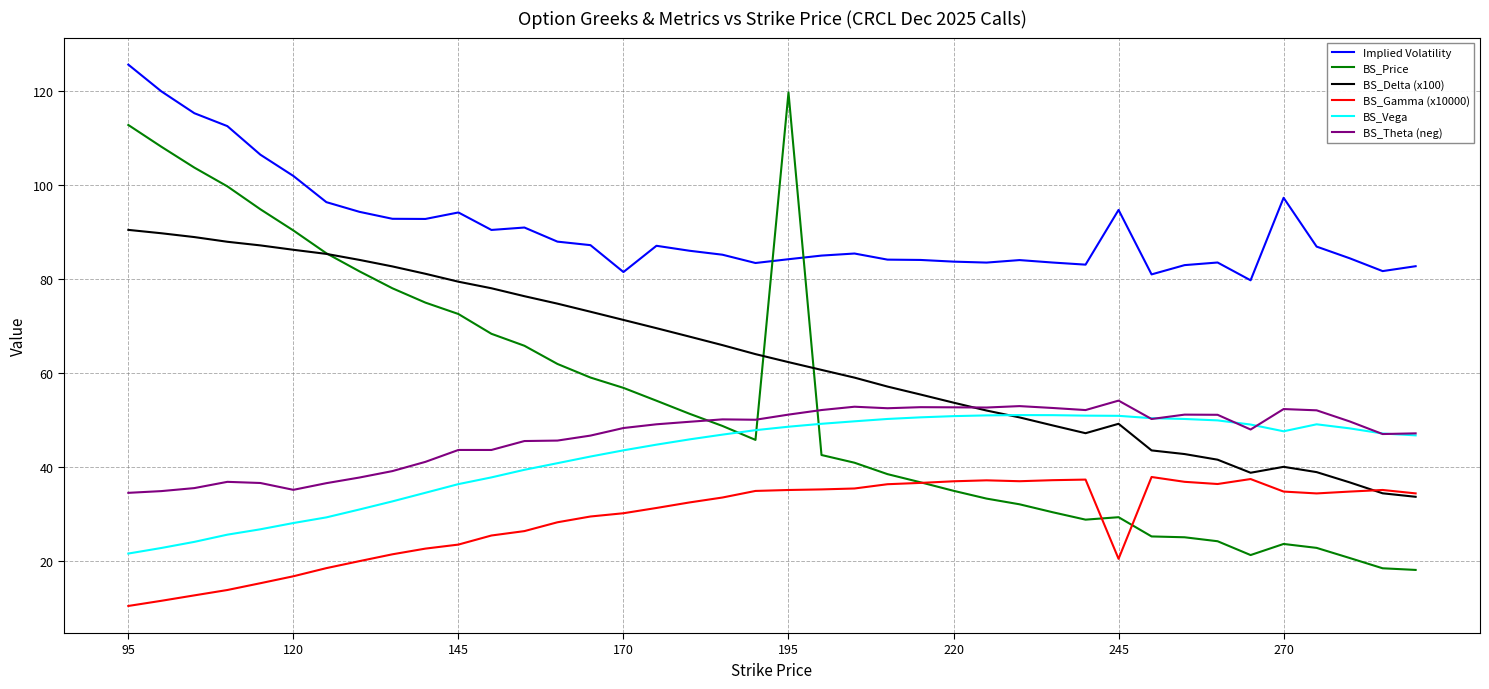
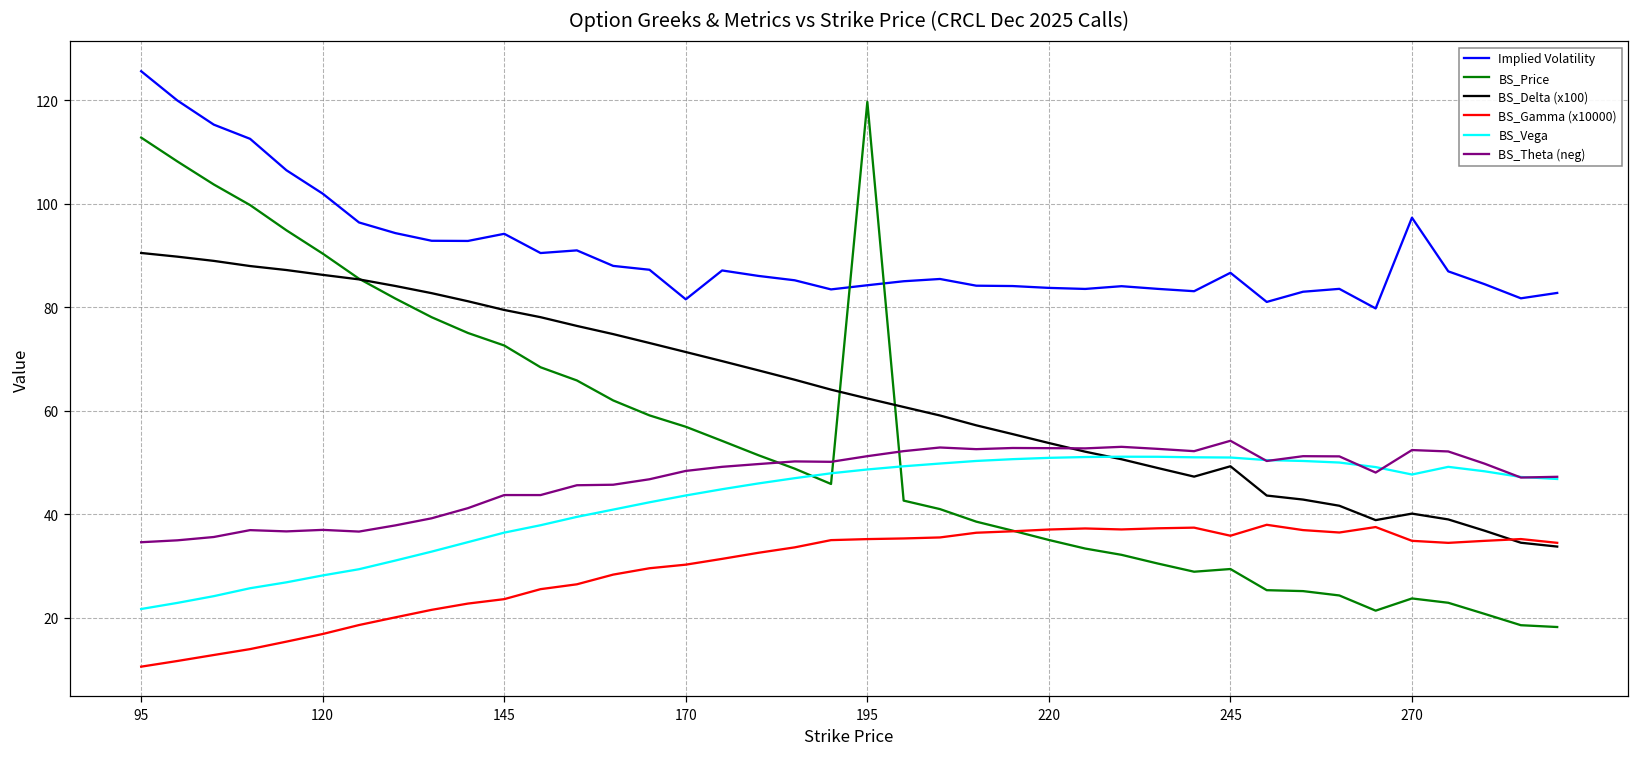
  {
    "Implied Volatility": {
      "95": 126,
      "120": 102,
      "145": 94,
      "170": 82,
      "195": 84,
      "220": 84,
-     "245": 95,
+     "245": 87,
      "270": 97
    },
    "BS_Price": {
      "95": 113,
      "120": 90,
      "145": 73,
      "170": 57,
      "195": 120,
      "220": 35,
      "245": 29,
      "270": 24
    },
    "BS_Delta (x100)": {
      "95": 91,
      "120": 86,
      "145": 79,
      "170": 71,
      "195": 62,
      "220": 54,
      "245": 49,
      "270": 40
    },
    "BS_Gamma (x10000)": {
      "95": 10,
      "120": 17,
      "145": 24,
      "170": 30,
      "195": 35,
      "220": 37,
-     "245": 21,
+     "245": 36,
      "270": 35
    },
    "BS_Vega": {
      "95": 22,
      "120": 28,
      "145": 36,
      "170": 44,
      "195": 49,
      "220": 51,
      "245": 51,
      "270": 48
    },
    "BS_Theta (neg)": {
      "95": 35,
-     "120": 35,
+     "120": 37,
      "145": 44,
      "170": 48,
      "195": 51,
      "220": 53,
      "245": 54,
      "270": 52
    }
  }
